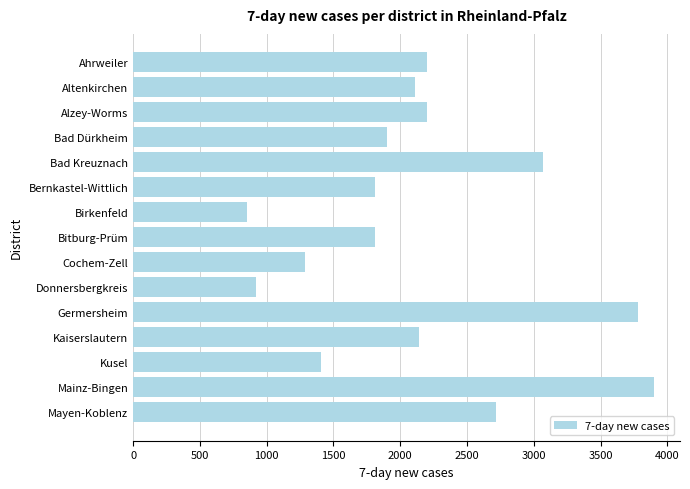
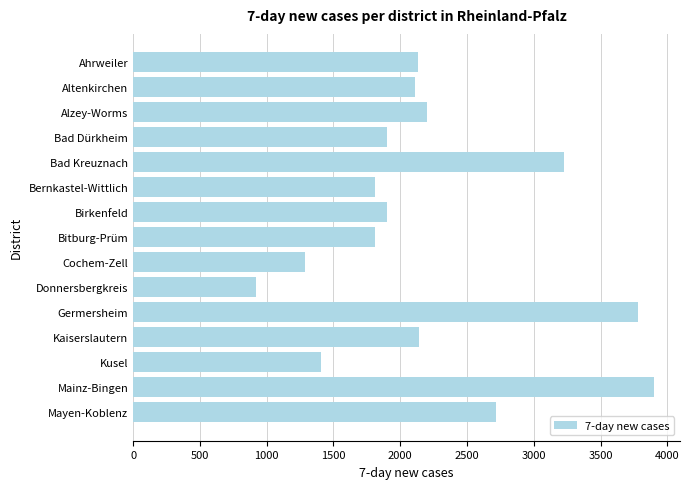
  {
-   "Ahrweiler": 2200,
+   "Ahrweiler": 2130,
    "Altenkirchen": 2110,
    "Alzey-Worms": 2200,
    "Bad Dürkheim": 1900,
-   "Bad Kreuznach": 3070,
+   "Bad Kreuznach": 3220,
    "Bernkastel-Wittlich": 1810,
-   "Birkenfeld": 860,
+   "Birkenfeld": 1900,
    "Bitburg-Prüm": 1810,
    "Cochem-Zell": 1290,
    "Donnersbergkreis": 920,
    "Germersheim": 3780,
    "Kaiserslautern": 2140,
    "Kusel": 1410,
    "Mainz-Bingen": 3900,
    "Mayen-Koblenz": 2720
  }
